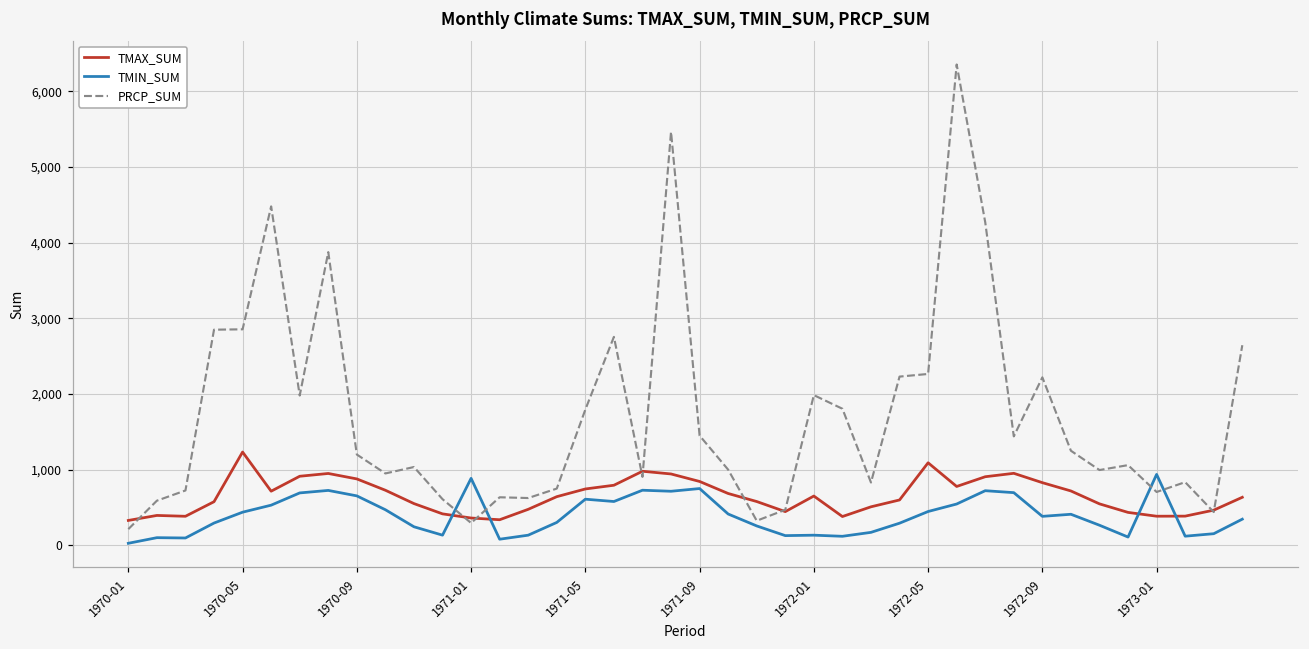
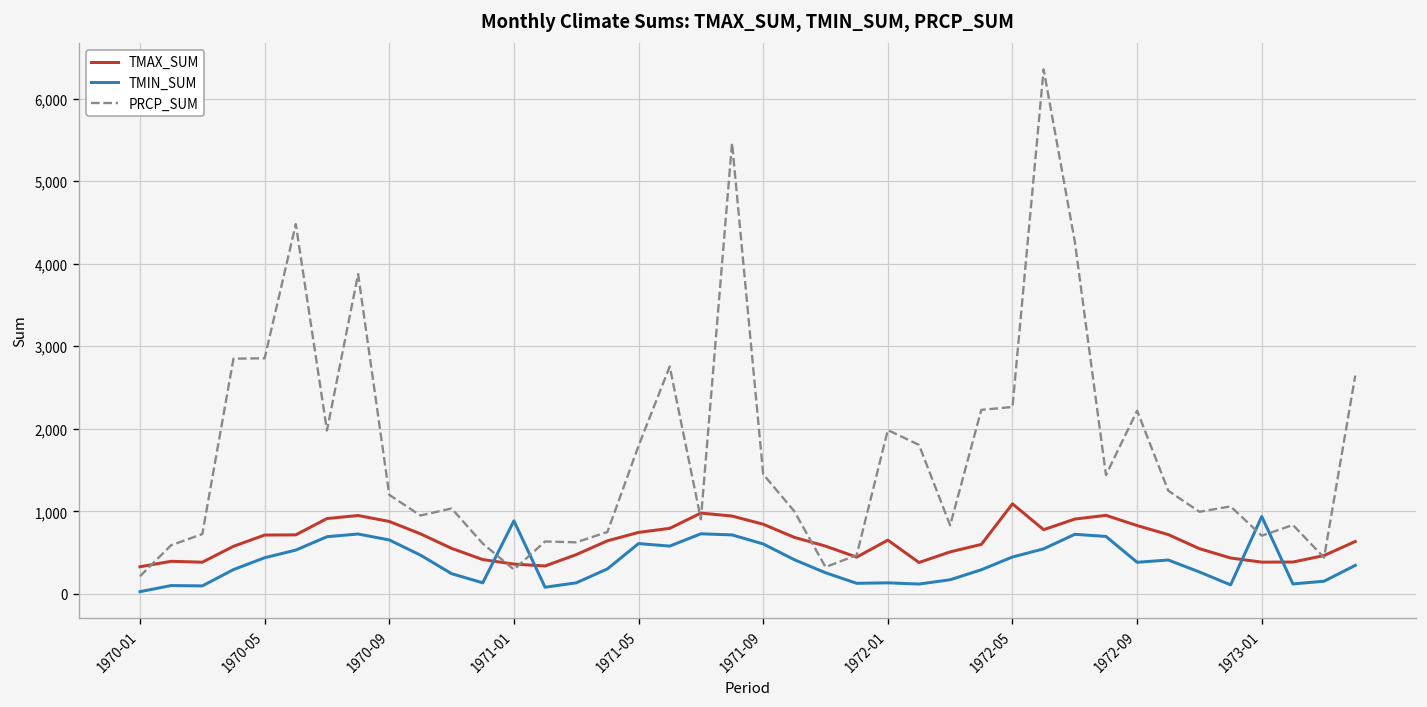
  {
    "TMAX_SUM": {
      "1970-01": "300",
-     "1970-05": "1,200",
+     "1970-05": "700",
      "1970-09": "900",
      "1971-01": "400",
      "1971-05": "700",
      "1971-09": "800",
      "1972-01": "700",
      "1972-05": "1,100",
      "1972-09": "800",
      "1973-01": "400"
    },
    "TMIN_SUM": {
      "1970-01": "0",
      "1970-05": "400",
      "1970-09": "700",
      "1971-01": "900",
      "1971-05": "600",
-     "1971-09": "800",
+     "1971-09": "600",
      "1972-01": "100",
      "1972-05": "400",
      "1972-09": "400",
      "1973-01": "900"
    },
    "PRCP_SUM": {
      "1970-01": "200",
      "1970-05": "2,900",
      "1970-09": "1,200",
      "1971-01": "300",
      "1971-05": "1,800",
      "1971-09": "1,500",
      "1972-01": "2,000",
      "1972-05": "2,300",
      "1972-09": "2,200",
      "1973-01": "700"
    }
  }
